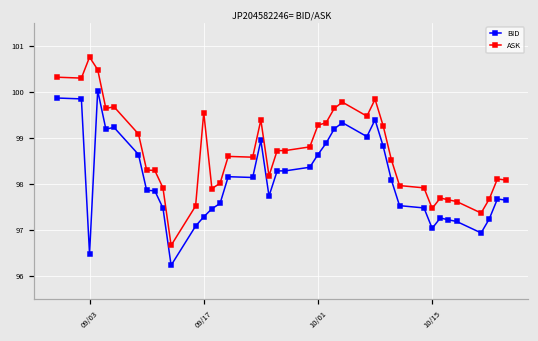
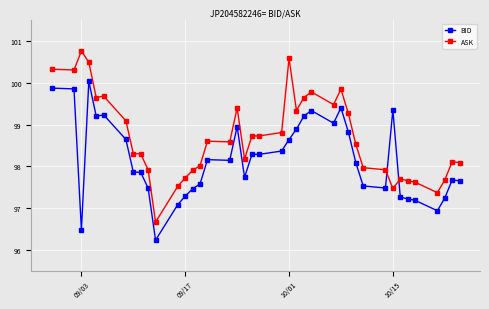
  {
    "BID": {
      "09/03": 96.5,
      "09/17": 97.3,
      "10/01": 98.6,
-     "10/15": 97.0
+     "10/15": 99.3
    },
    "ASK": {
      "09/03": 100.8,
-     "09/17": 99.6,
-     "10/01": 99.3,
+     "09/17": 97.7,
+     "10/01": 100.6,
      "10/15": 97.5
    }
  }
